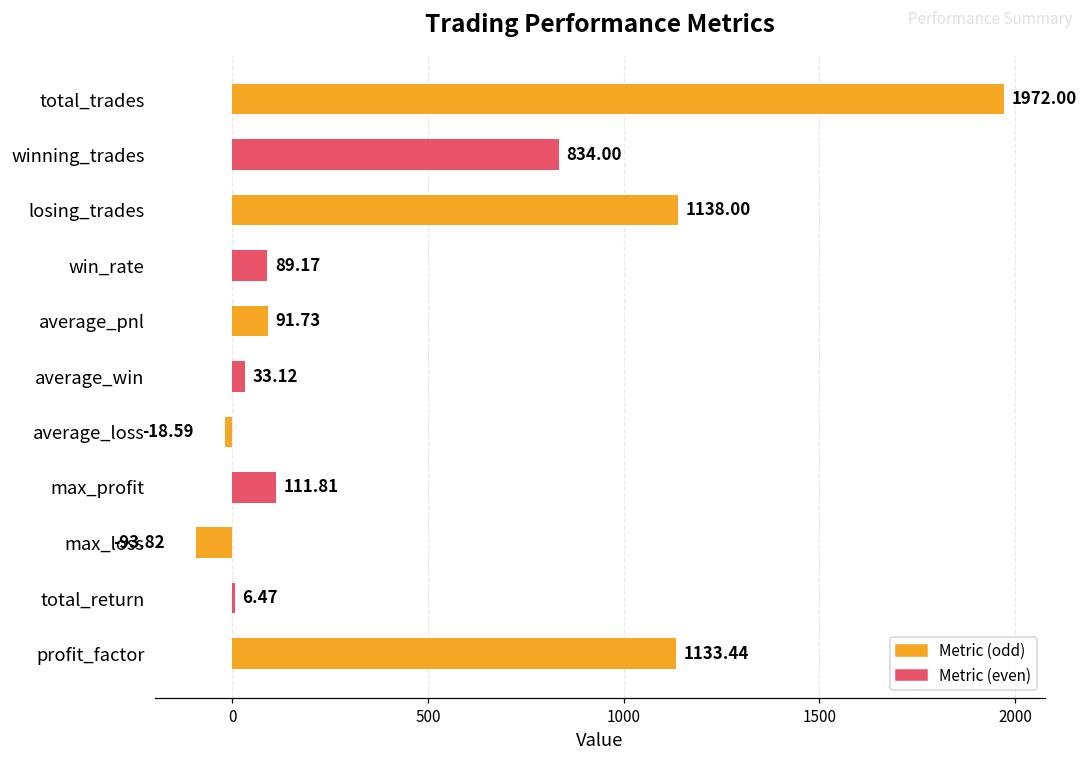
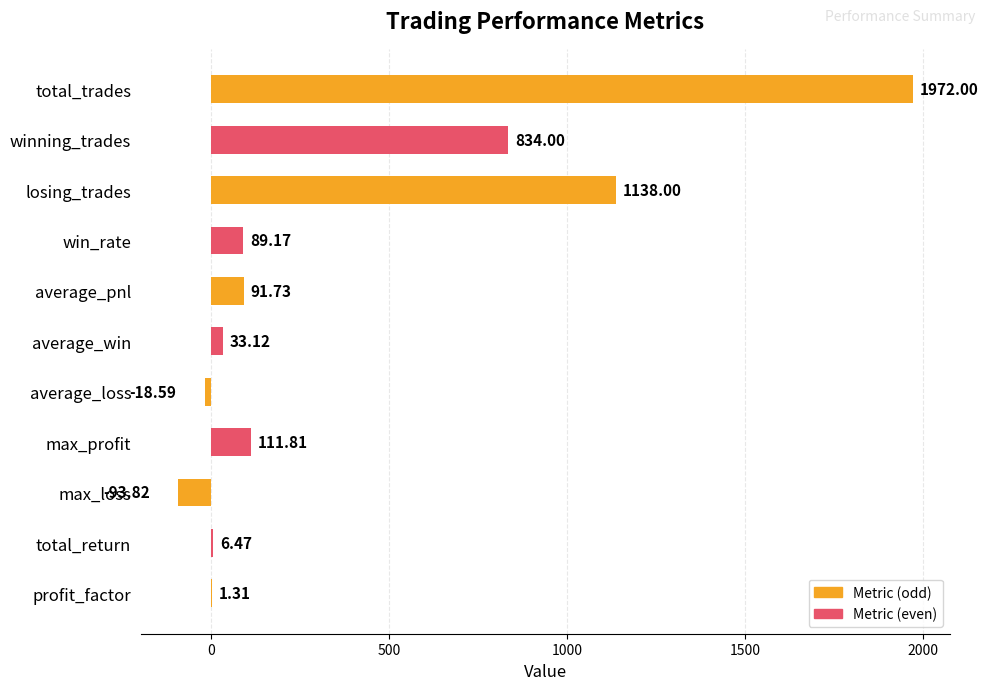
  {
    "total_trades": 1972.00,
    "winning_trades": 834.00,
    "losing_trades": 1138.00,
    "win_rate": 89.17,
    "average_pnl": 91.73,
    "average_win": 33.12,
    "max_profit": 111.81,
    "total_return": 6.47,
-   "profit_factor": 1133.44
+   "profit_factor": 1.31
  }
